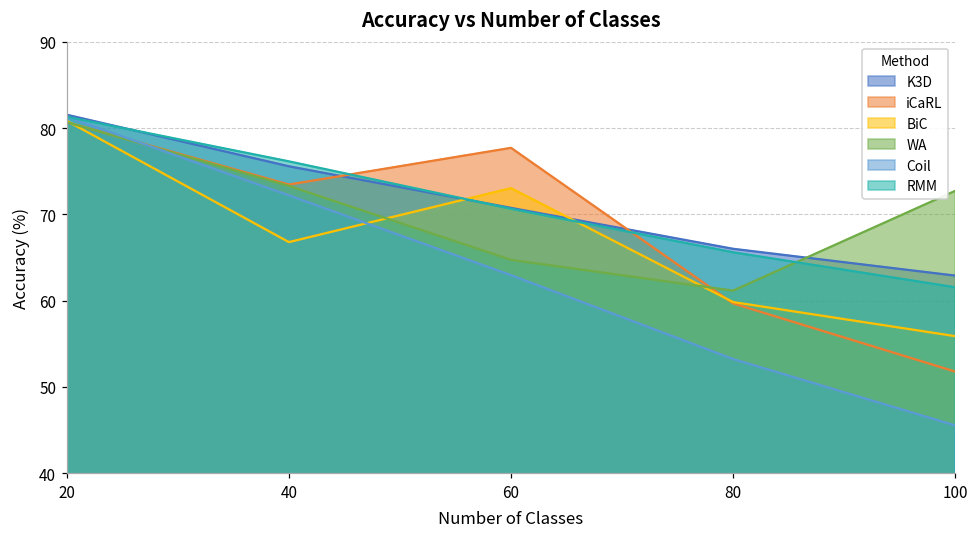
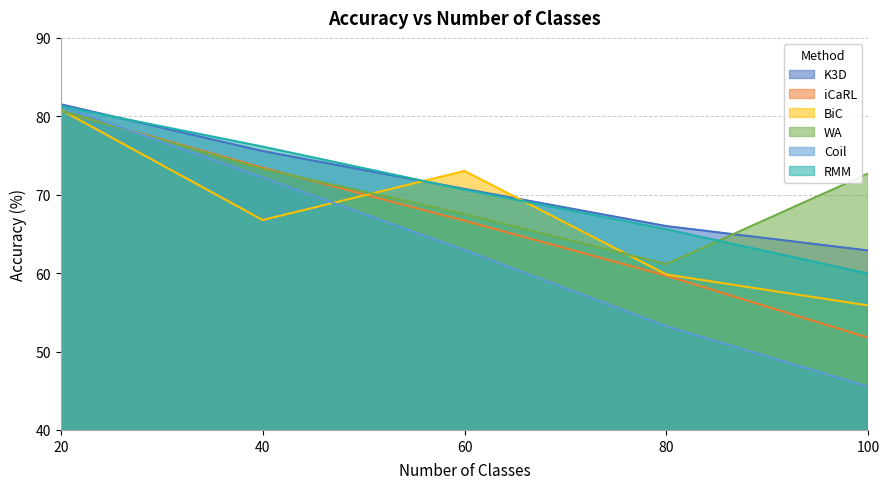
  {
    "iCaRL": {
-     "60": 78,
+     "60": 67,
      "100": 52
    },
    "BiC": {
      "40": 67,
      "60": 73,
      "100": 56
    },
    "WA": {
-     "60": 65,
+     "60": 68,
      "80": 61,
      "100": 73
    },
    "RMM": {
      "40": 76,
      "80": 66,
-     "100": 62
+     "100": 60
    }
  }
